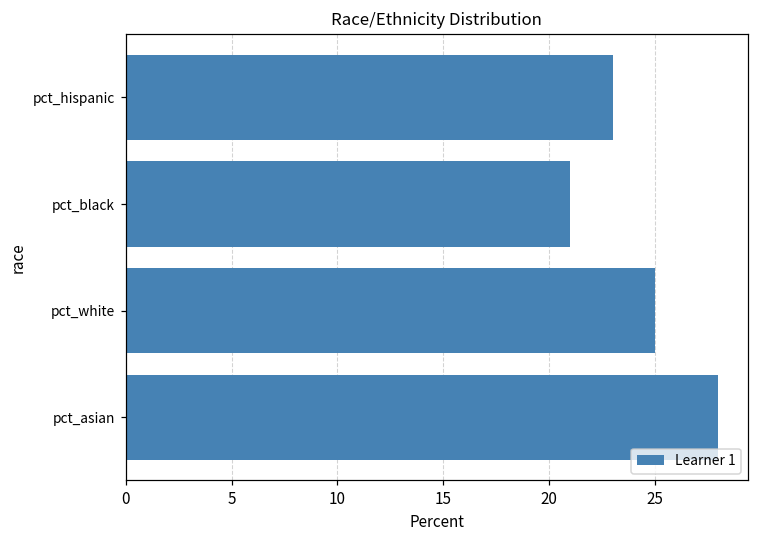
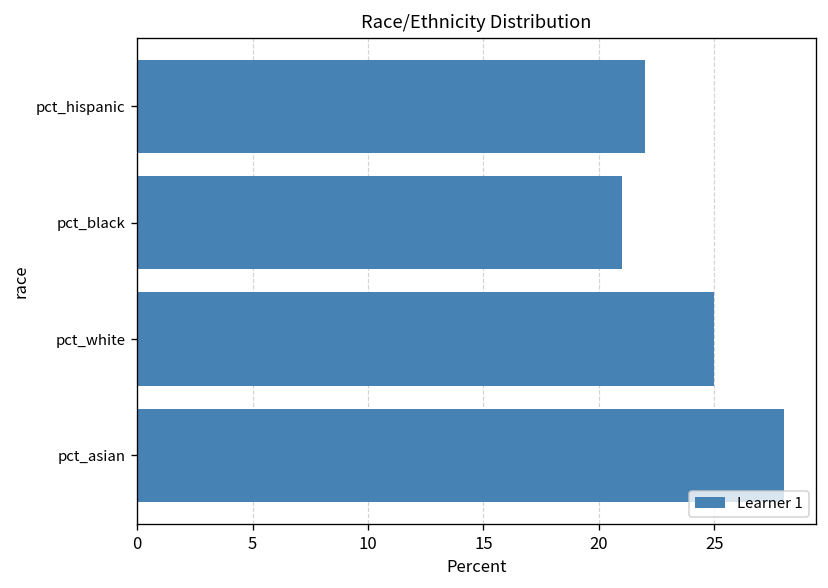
  {
-   "pct_hispanic": 23,
+   "pct_hispanic": 22,
    "pct_black": 21,
    "pct_white": 25,
    "pct_asian": 28
  }
